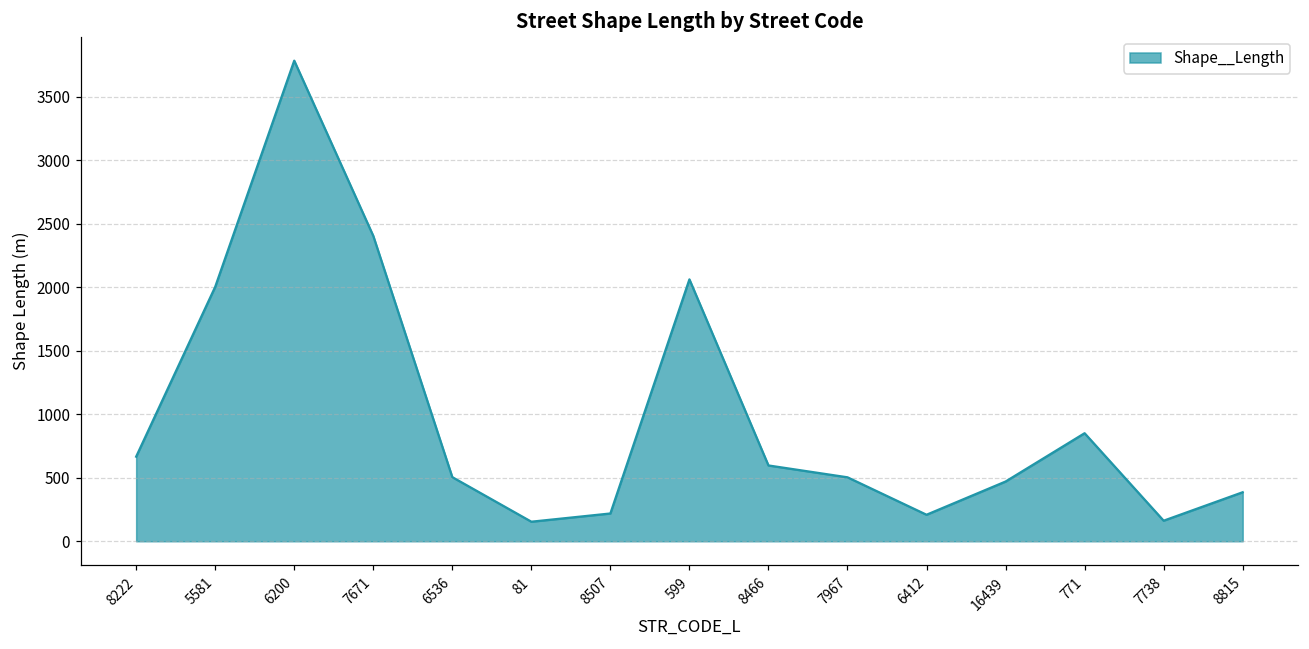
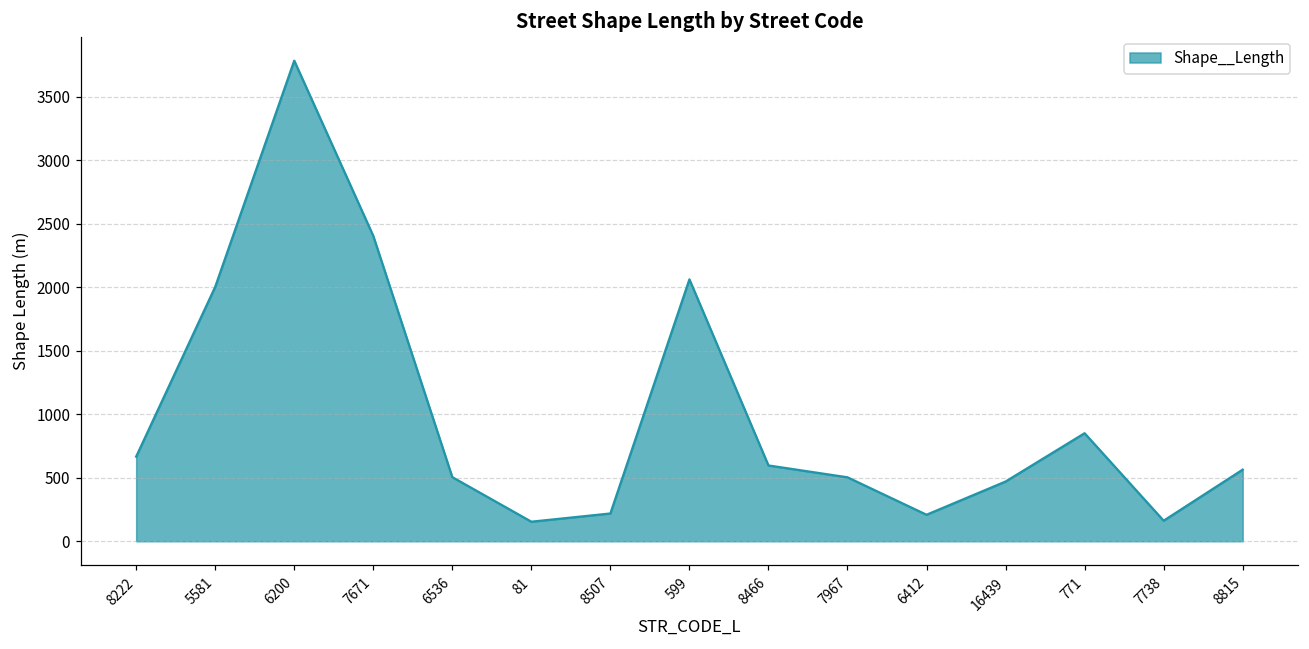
  {
    "8222": 670,
    "5581": 2000,
    "6200": 3780,
    "7671": 2400,
    "6536": 500,
    "81": 150,
    "8507": 220,
    "599": 2060,
    "8466": 600,
    "7967": 500,
    "6412": 210,
    "16439": 470,
    "771": 850,
    "7738": 160,
-   "8815": 390
+   "8815": 560
  }
